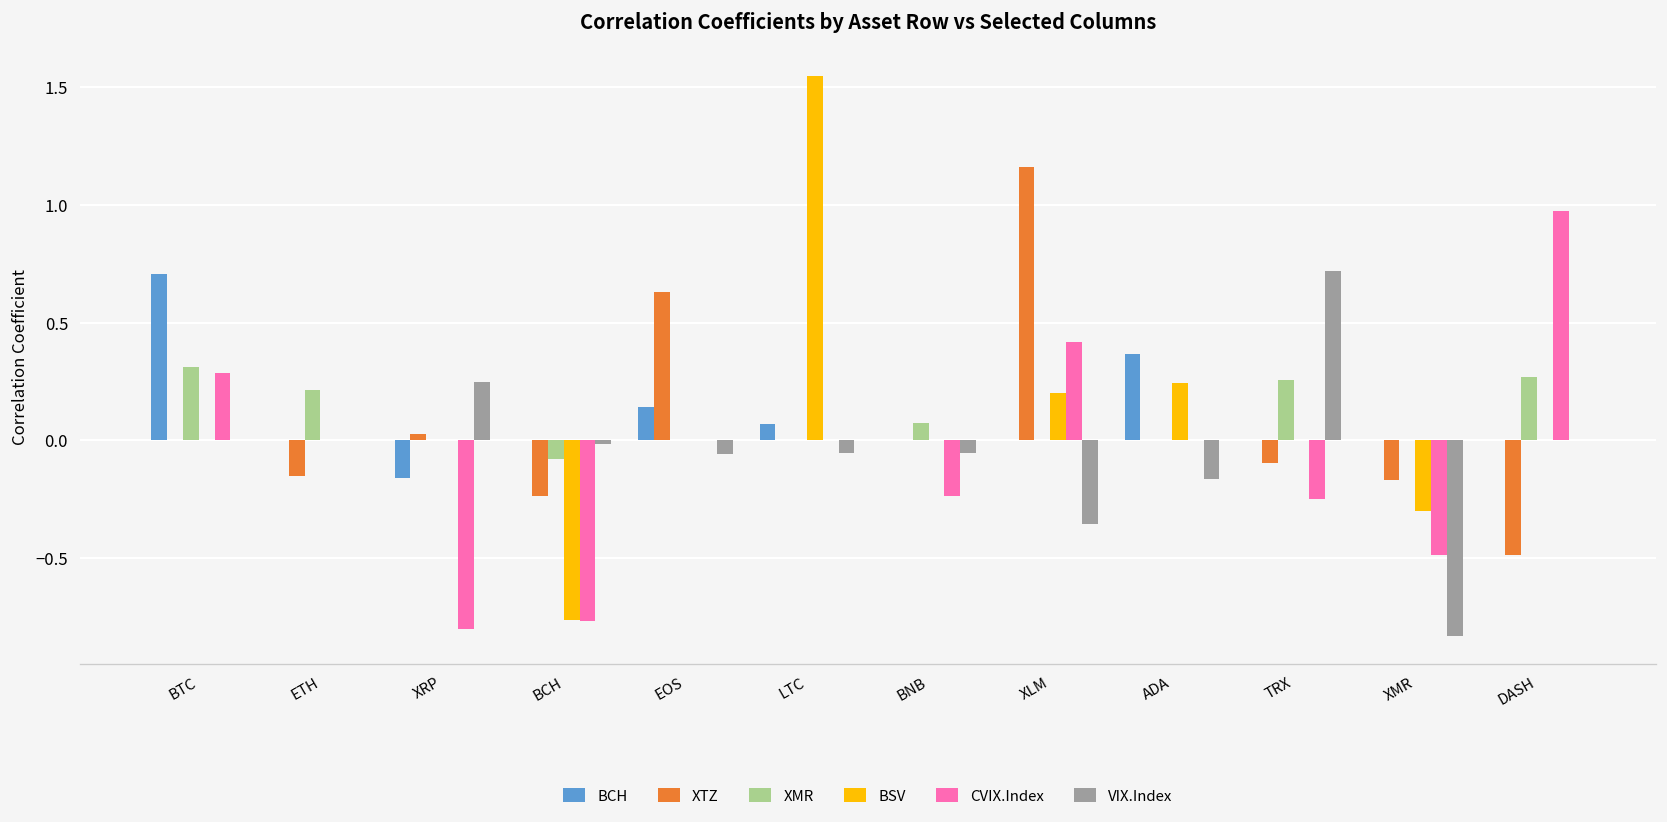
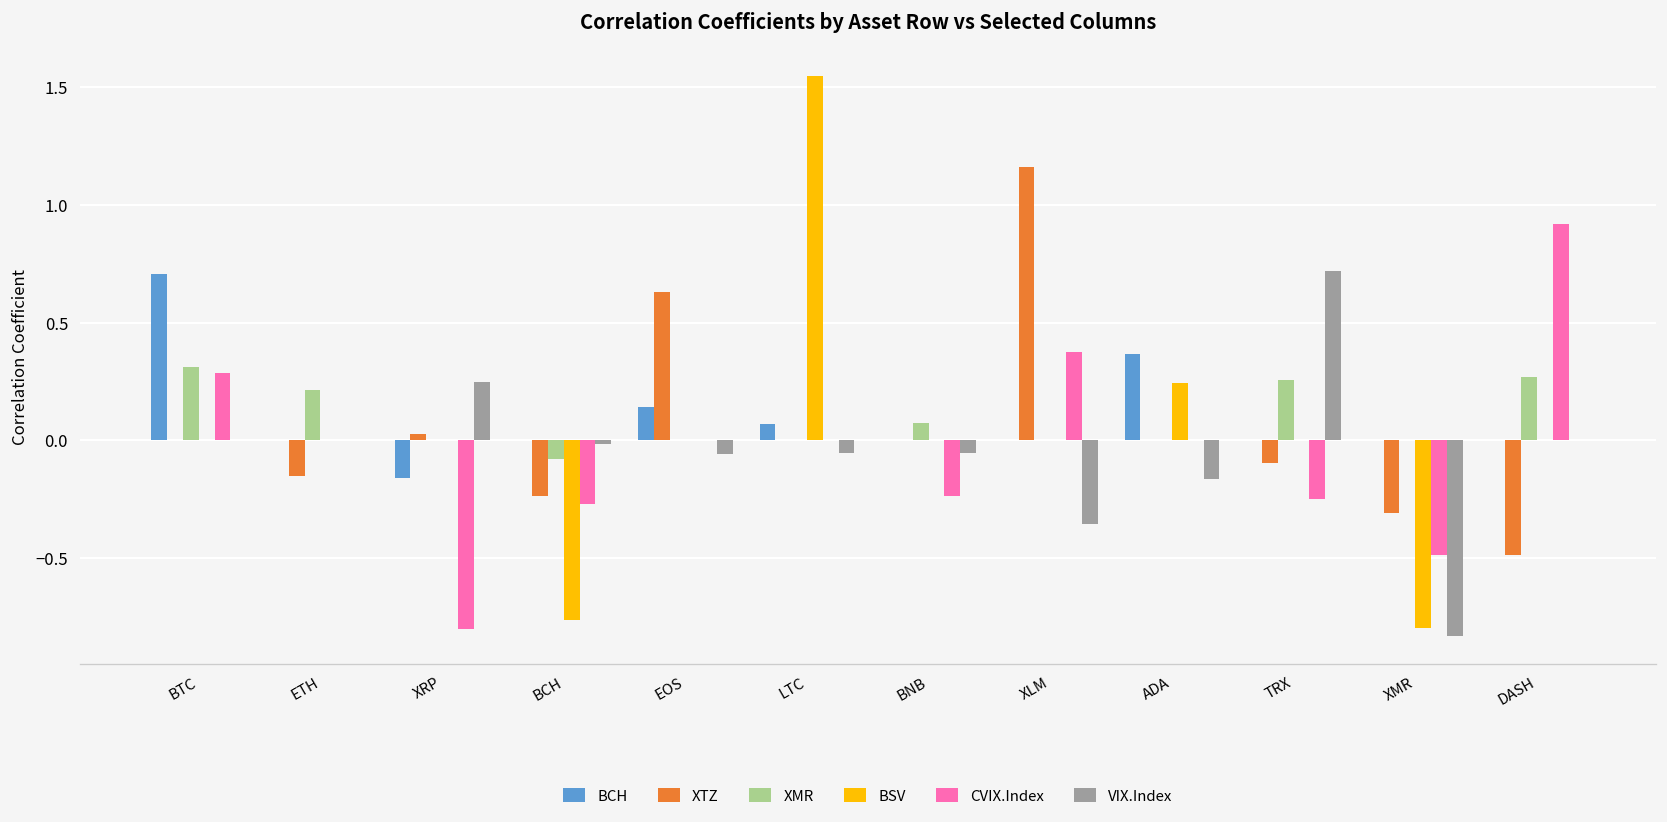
  {
    "BCH": {
      "BTC": 0.71,
      "ETH": 0.00,
      "XRP": -0.16,
      "BCH": 0.00,
      "EOS": 0.14,
      "LTC": 0.07,
      "BNB": 0.00,
      "XLM": 0.00,
      "ADA": 0.37,
      "TRX": 0.00,
      "XMR": 0.00,
      "DASH": 0.00
    },
    "XTZ": {
      "BTC": 0.00,
      "ETH": -0.15,
      "XRP": 0.03,
      "BCH": -0.23,
      "EOS": 0.63,
      "LTC": 0.00,
      "BNB": 0.00,
      "XLM": 1.16,
      "ADA": 0.00,
      "TRX": -0.10,
-     "XMR": -0.17,
+     "XMR": -0.31,
      "DASH": -0.49
    },
    "BSV": {
      "BTC": 0.00,
      "ETH": 0.00,
      "XRP": 0.00,
      "BCH": -0.76,
      "EOS": 0.00,
      "LTC": 1.55,
      "BNB": 0.00,
-     "XLM": 0.2,
+     "XLM": 0.0,
      "ADA": 0.24,
      "TRX": 0.00,
-     "XMR": -0.30,
+     "XMR": -0.80,
      "DASH": 0.00
    },
    "CVIX.Index": {
      "BTC": 0.29,
      "ETH": 0.00,
      "XRP": -0.80,
-     "BCH": -0.76,
+     "BCH": -0.27,
      "EOS": 0.00,
      "BNB": -0.24,
-     "XLM": 0.42,
+     "XLM": 0.38,
      "ADA": 0.00,
      "TRX": -0.25,
      "XMR": -0.49,
-     "DASH": 0.97
+     "DASH": 0.92
    }
  }
